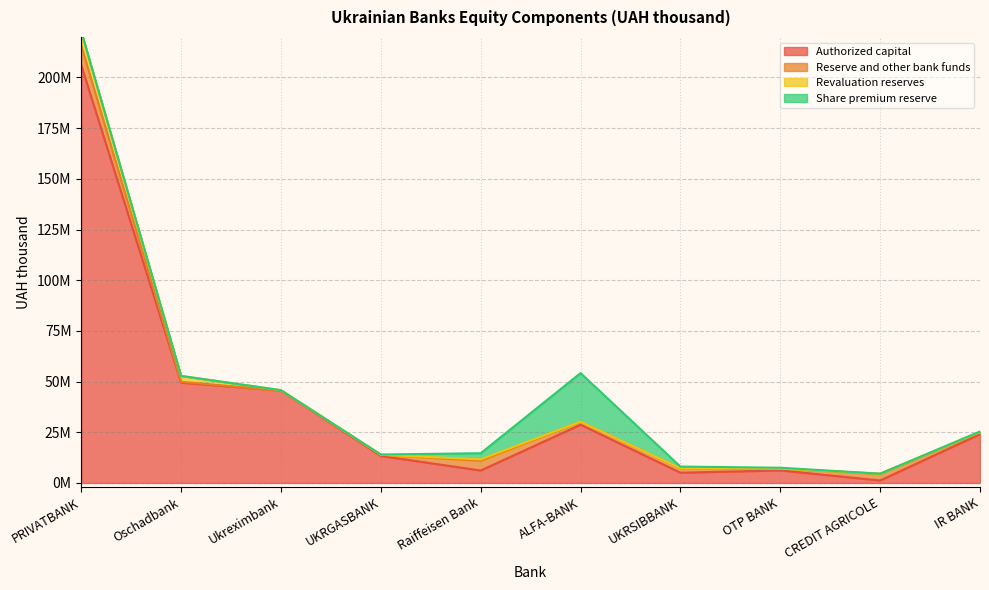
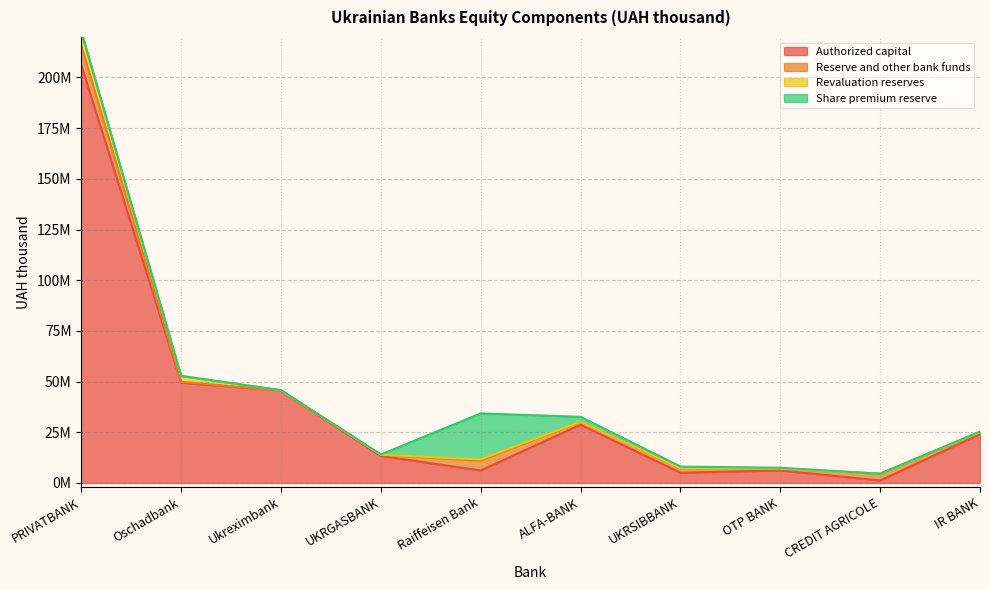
  {
    "Share premium reserve": {
-     "Raiffeisen Bank": 3000000,
-     "ALFA-BANK": 24000000
+     "Raiffeisen Bank": 23000000,
+     "ALFA-BANK": 2000000
    }
  }
